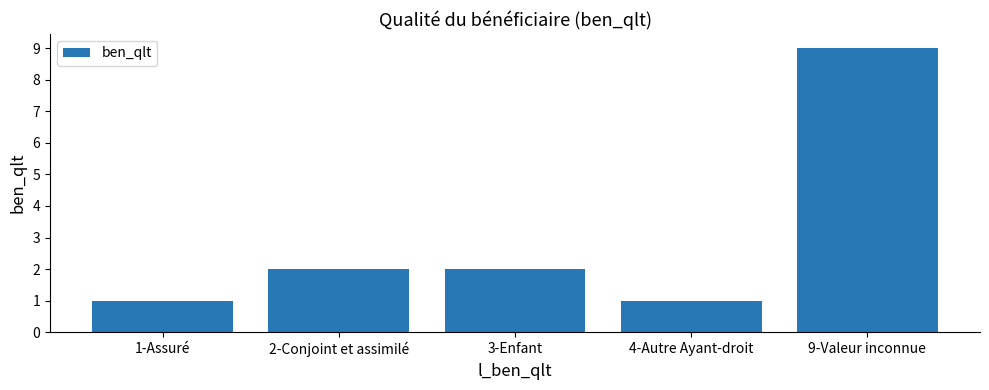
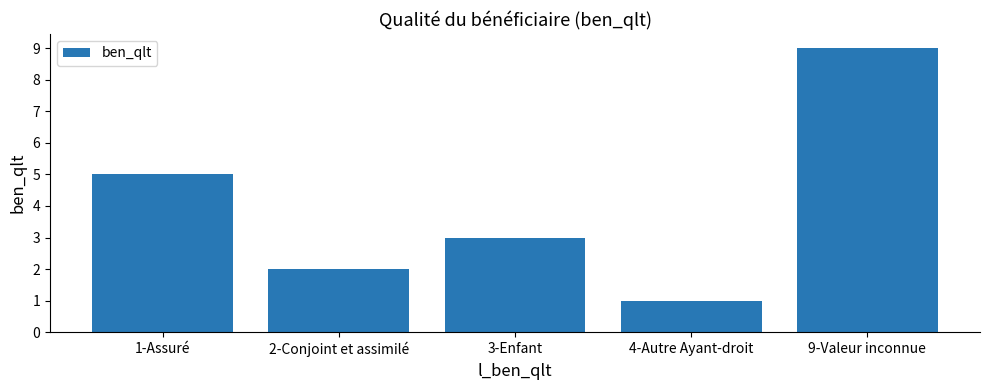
  {
-   "1-Assuré": 1,
+   "1-Assuré": 5,
    "2-Conjoint et assimilé": 2,
-   "3-Enfant": 2,
+   "3-Enfant": 3,
    "4-Autre Ayant-droit": 1,
    "9-Valeur inconnue": 9
  }
